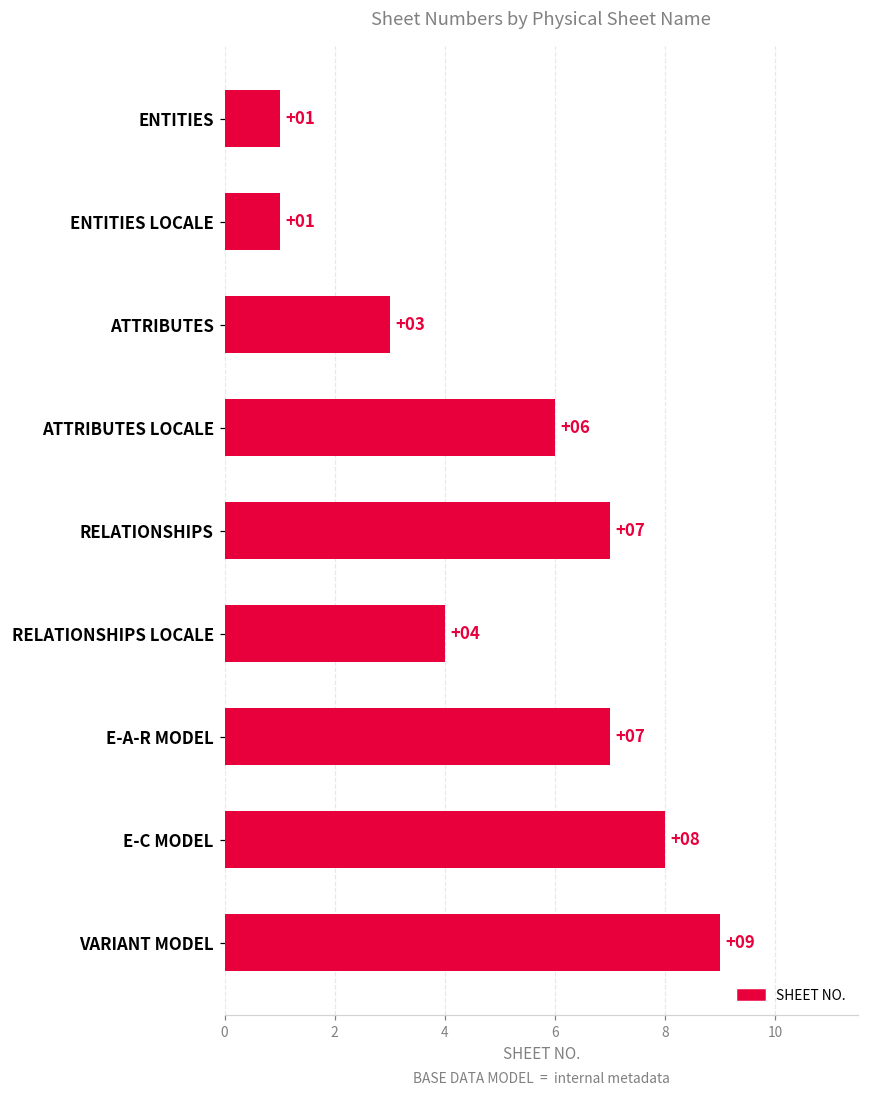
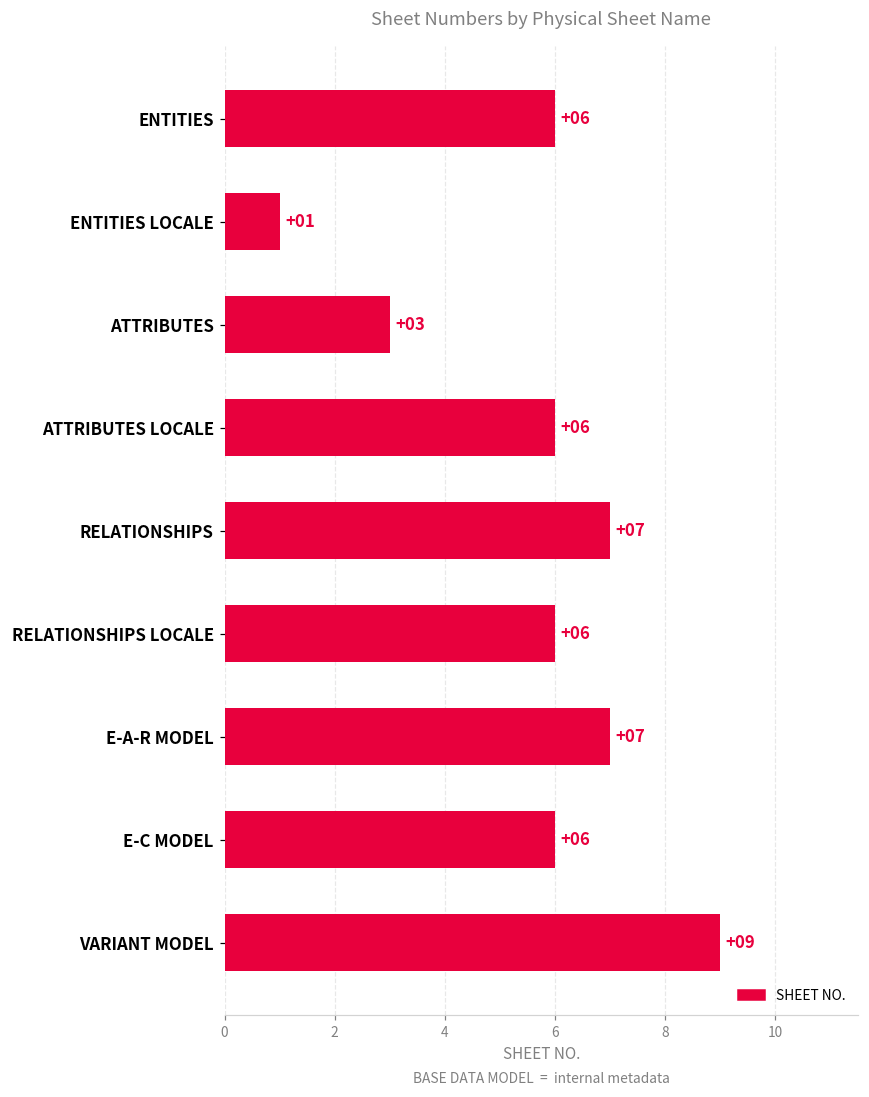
  {
-   "ENTITIES": "+01",
+   "ENTITIES": "+06",
    "ENTITIES LOCALE": "+01",
    "ATTRIBUTES": "+03",
    "ATTRIBUTES LOCALE": "+06",
    "RELATIONSHIPS": "+07",
-   "RELATIONSHIPS LOCALE": "+04",
+   "RELATIONSHIPS LOCALE": "+06",
    "E-A-R MODEL": "+07",
-   "E-C MODEL": "+08",
+   "E-C MODEL": "+06",
    "VARIANT MODEL": "+09"
  }
